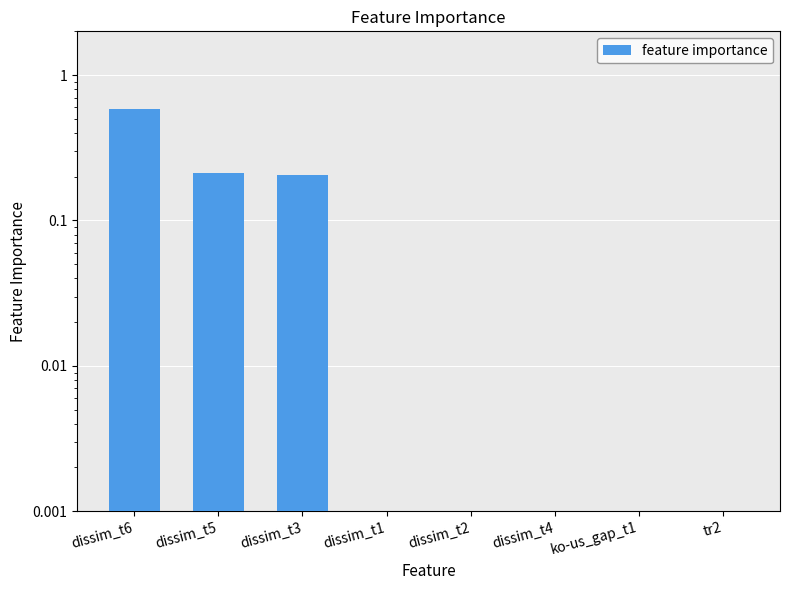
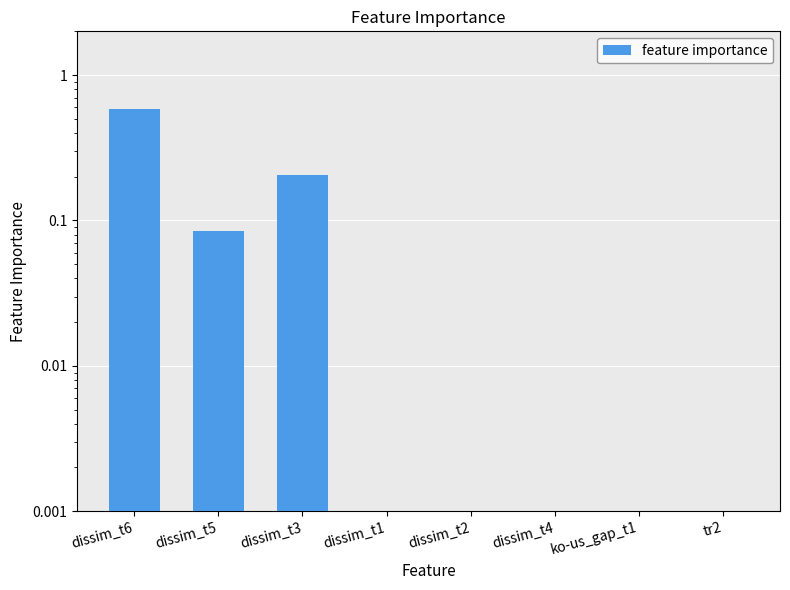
  {
    "dissim_t6": 0.58,
-   "dissim_t5": 0.21,
+   "dissim_t5": 0.08,
    "dissim_t3": 0.21
  }
